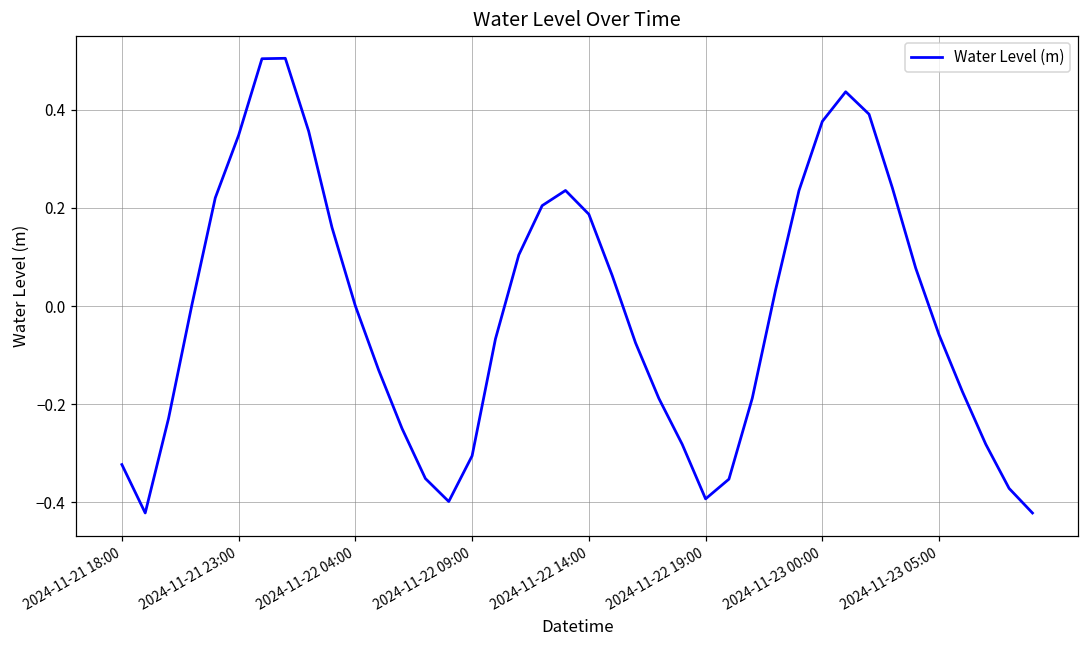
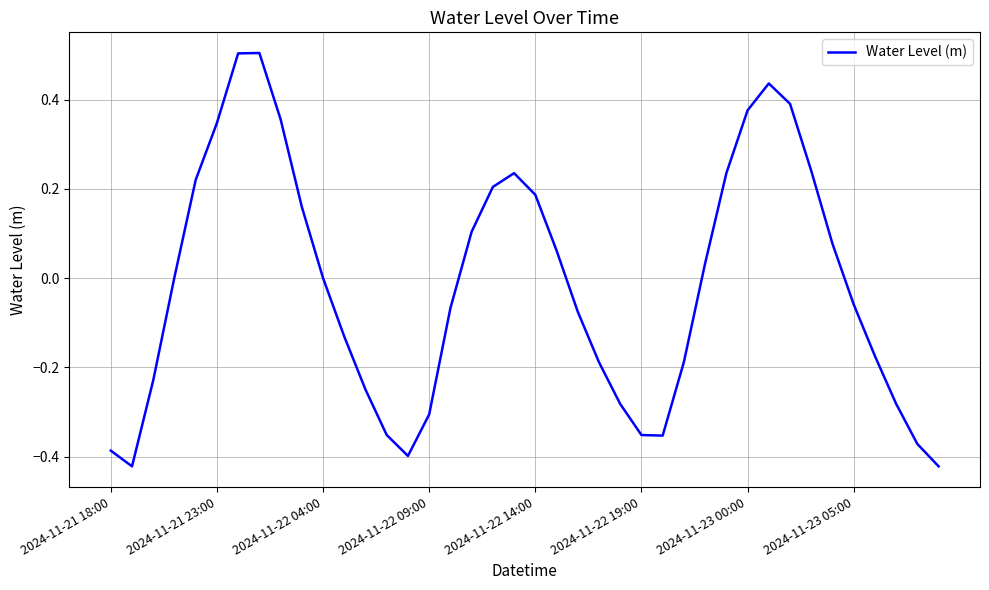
  {
-   "2024-11-21 18:00": -0.32,
+   "2024-11-21 18:00": -0.39,
    "2024-11-21 23:00": 0.35,
    "2024-11-22 04:00": 0.00,
    "2024-11-22 09:00": -0.31,
    "2024-11-22 14:00": 0.19,
-   "2024-11-22 19:00": -0.39,
+   "2024-11-22 19:00": -0.35,
    "2024-11-23 00:00": 0.38,
    "2024-11-23 05:00": -0.06
  }
